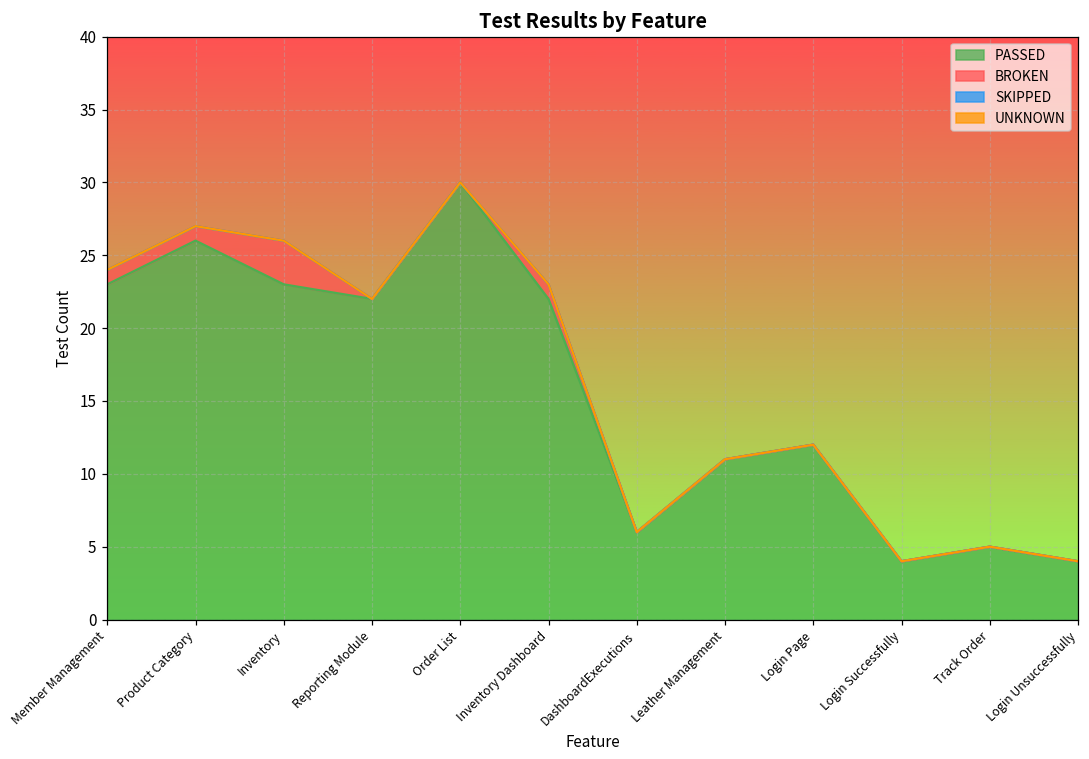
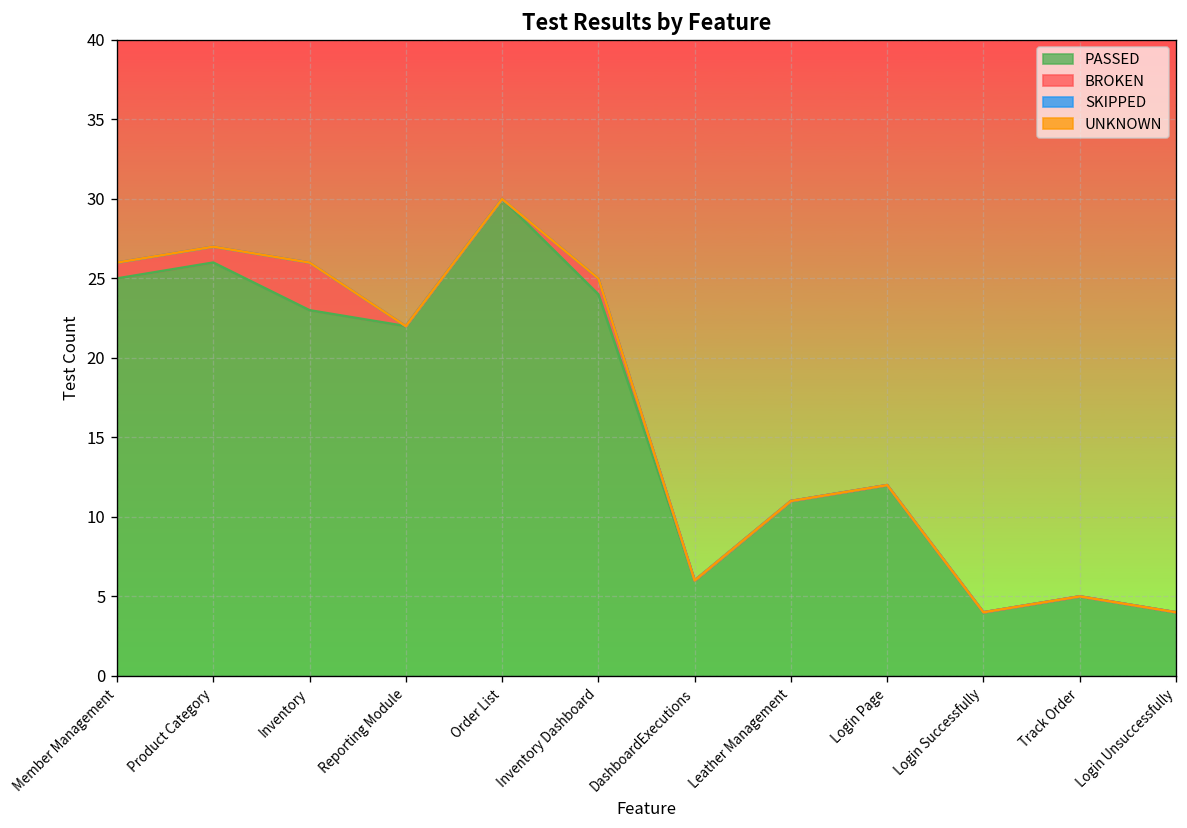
  {
    "PASSED": {
-     "Member Management": 23,
+     "Member Management": 25,
      "Product Category": 26,
      "Inventory": 23,
-     "Inventory Dashboard": 22
+     "Inventory Dashboard": 24
    }
  }
